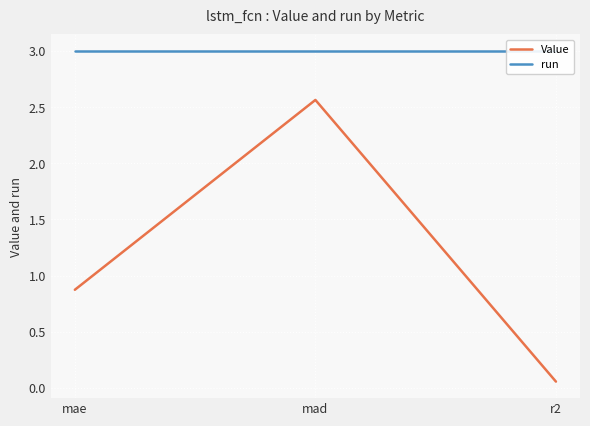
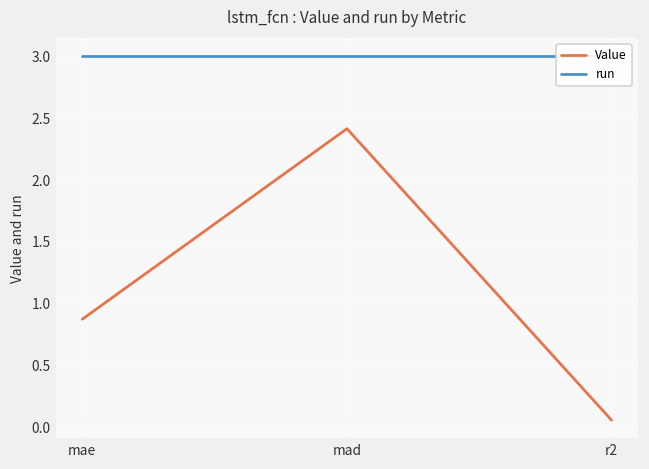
  {
    "Value": {
      "mae": 0.87,
-     "mad": 2.56,
+     "mad": 2.41,
      "r2": 0.06
    },
    "run": {
      "mae": 3.00,
      "mad": 3.00
    }
  }
